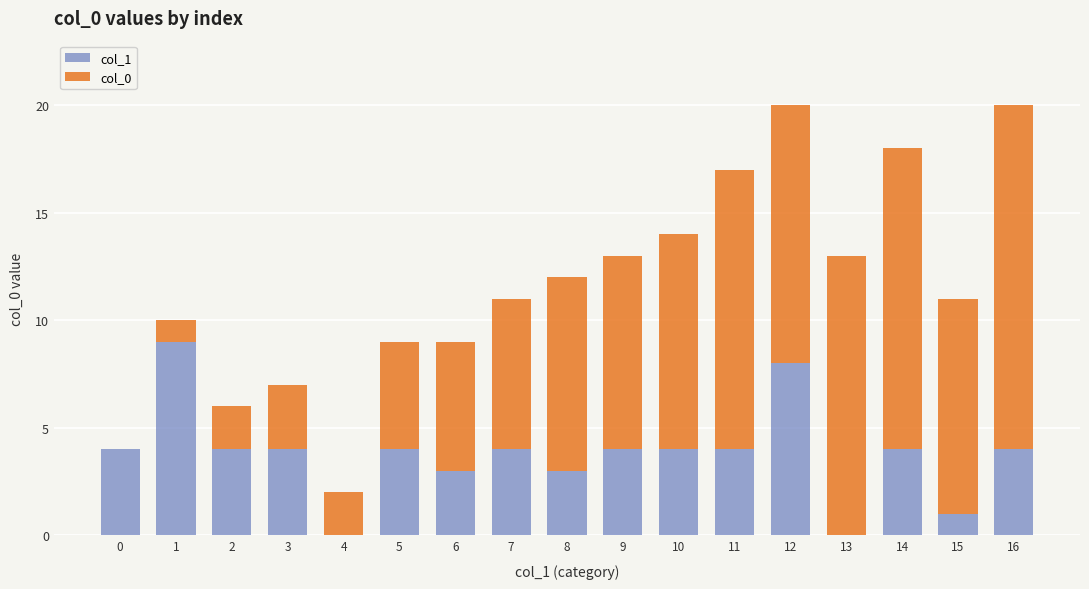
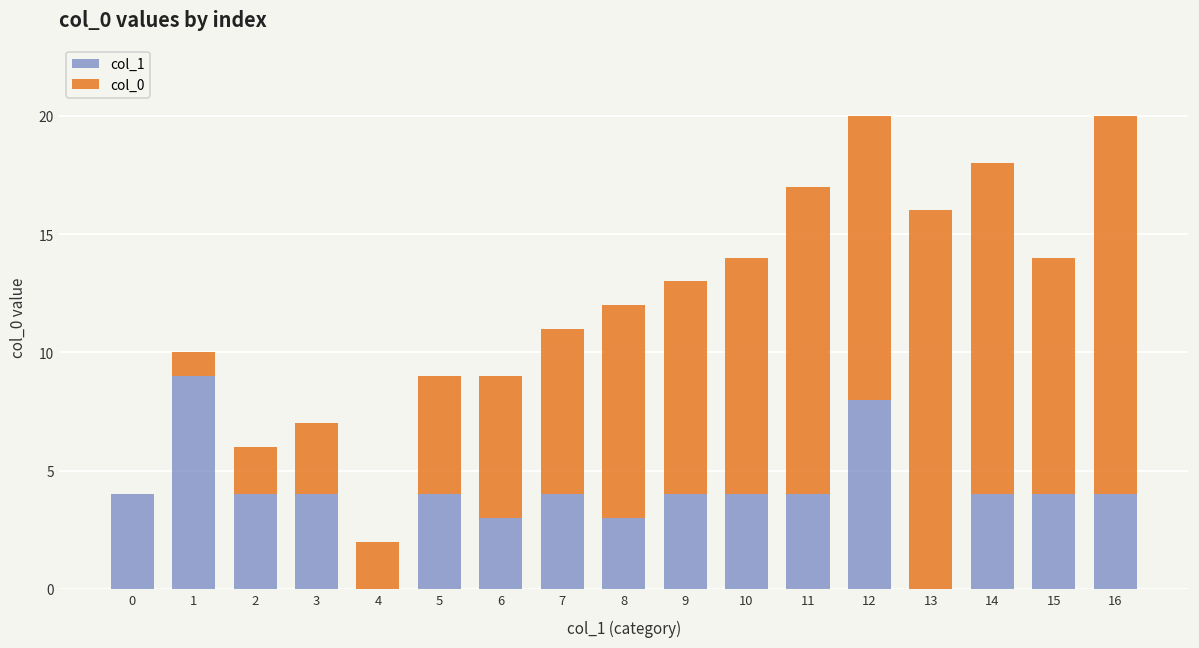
  {
    "col_1": {
      "0": 4,
      "1": 9,
      "2": 4,
      "3": 4,
      "4": 0,
      "5": 4,
      "6": 3,
      "7": 4,
      "8": 3,
      "9": 4,
      "10": 4,
      "11": 4,
      "12": 8,
      "13": 0,
      "14": 4,
-     "15": 1,
+     "15": 4,
      "16": 4
    },
    "col_0": {
      "0": 0,
      "1": 1,
      "2": 2,
      "3": 3,
      "4": 2,
      "5": 5,
      "6": 6,
      "7": 7,
      "8": 9,
      "9": 9,
      "10": 10,
      "11": 13,
      "12": 12,
-     "13": 13,
+     "13": 16,
      "14": 14,
      "15": 10,
      "16": 16
    }
  }
